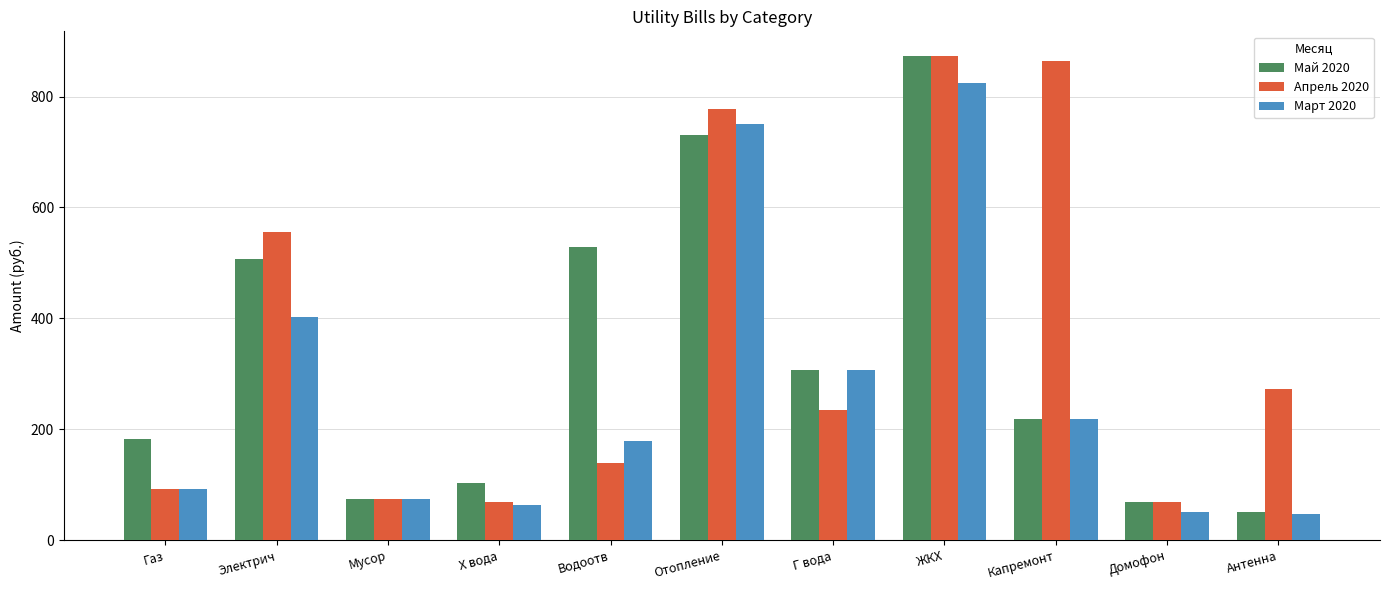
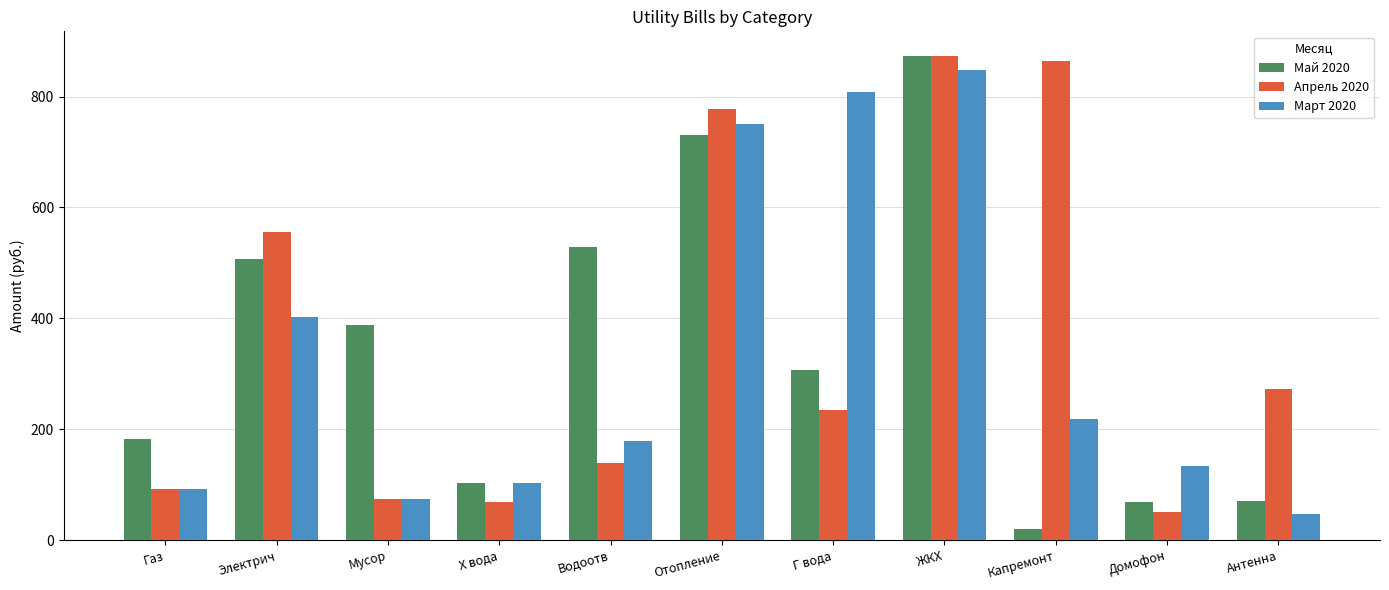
  {
    "Май 2020": {
      "Газ": 180,
      "Электрич": 510,
-     "Мусор": 70,
+     "Мусор": 390,
      "Х вода": 100,
      "Водоотв": 530,
      "Отопление": 730,
      "Г вода": 310,
      "ЖКХ": 870,
-     "Капремонт": 220,
+     "Капремонт": 20,
      "Домофон": 70,
-     "Антенна": 50
+     "Антенна": 70
    },
    "Апрель 2020": {
      "Газ": 90,
      "Электрич": 560,
      "Мусор": 70,
      "Х вода": 70,
      "Водоотв": 140,
      "Отопление": 780,
      "Г вода": 230,
      "ЖКХ": 870,
      "Капремонт": 860,
-     "Домофон": 70,
+     "Домофон": 50,
      "Антенна": 270
    },
    "Март 2020": {
      "Газ": 90,
      "Электрич": 400,
      "Мусор": 70,
-     "Х вода": 60,
+     "Х вода": 100,
      "Водоотв": 180,
      "Отопление": 750,
-     "Г вода": 310,
-     "ЖКХ": 820,
+     "Г вода": 810,
+     "ЖКХ": 850,
      "Капремонт": 220,
-     "Домофон": 50,
+     "Домофон": 130,
      "Антенна": 50
    }
  }
